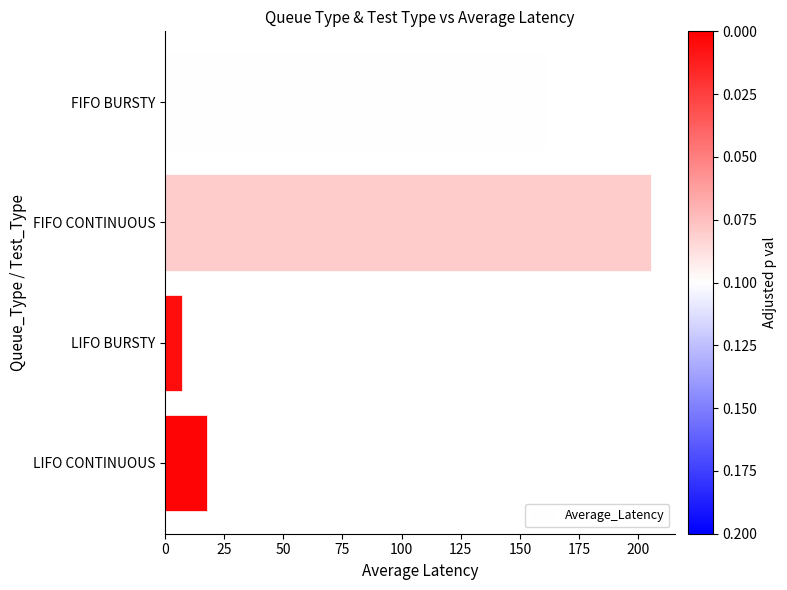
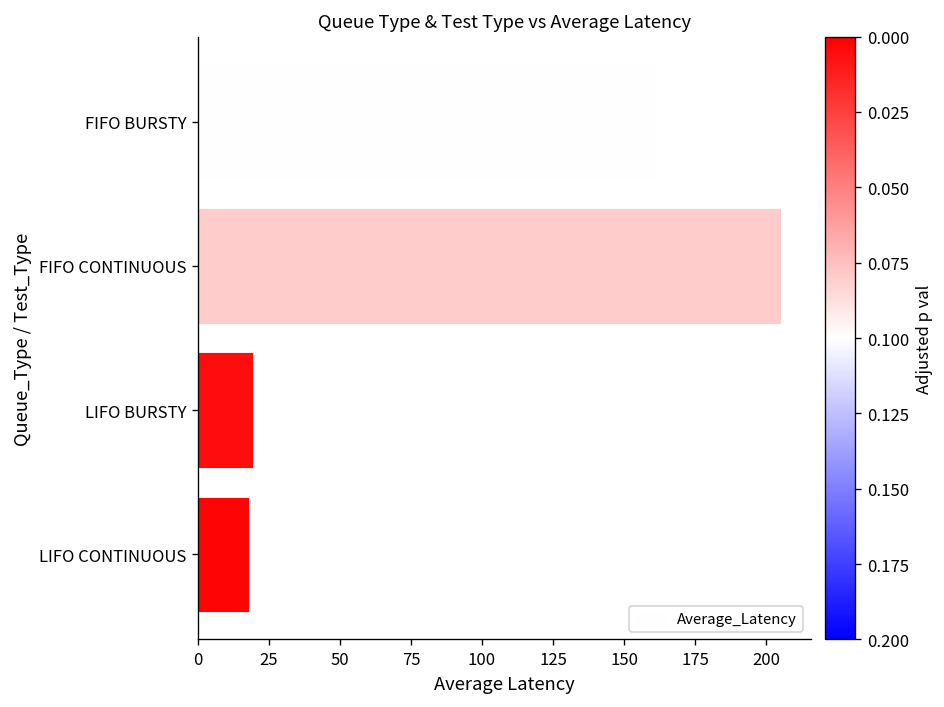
  {
    "FIFO BURSTY": 161,
    "FIFO CONTINUOUS": 205,
-   "LIFO BURSTY": 7,
+   "LIFO BURSTY": 19,
    "LIFO CONTINUOUS": 18
  }
